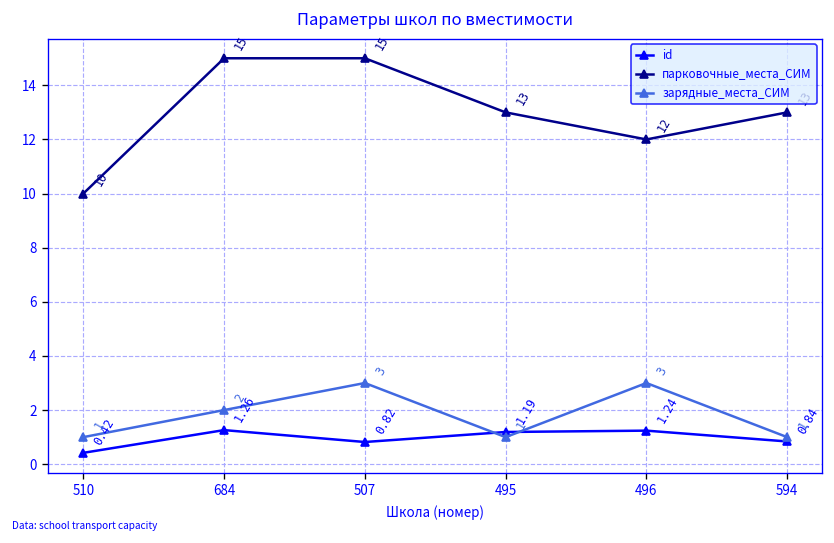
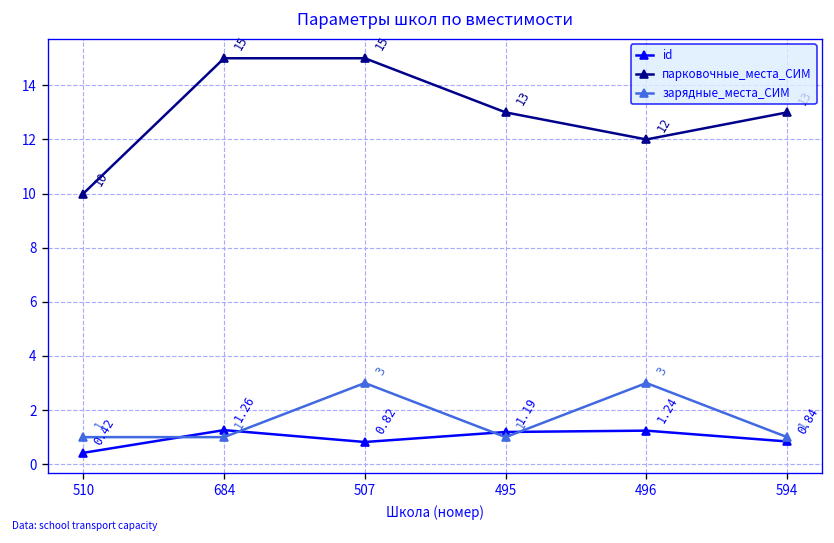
  {
    "id": {
      "684": 1.26,
      "507": 0.82,
      "495": 1.19,
      "496": 1.24
    },
    "парковочные_места_СИМ": {
      "510": 10,
      "684": 15,
      "507": 15,
      "495": 13,
      "496": 12
    },
    "зарядные_места_СИМ": {
-     "684": 2,
+     "684": 1,
      "507": 3,
      "496": 3
    }
  }
